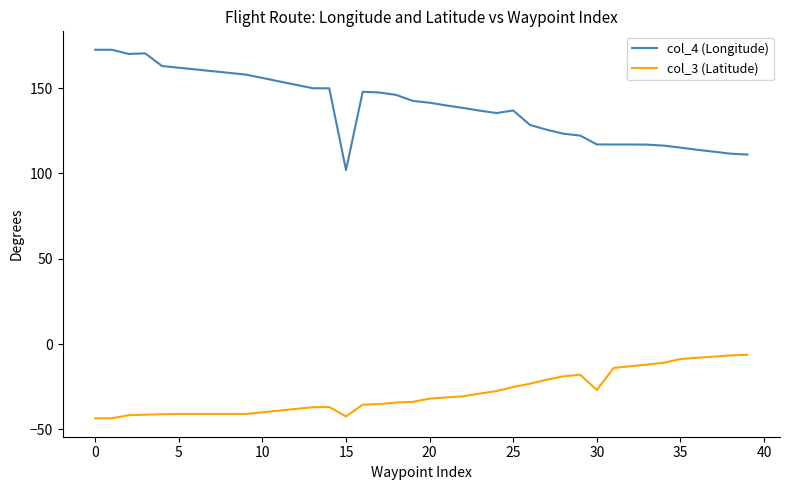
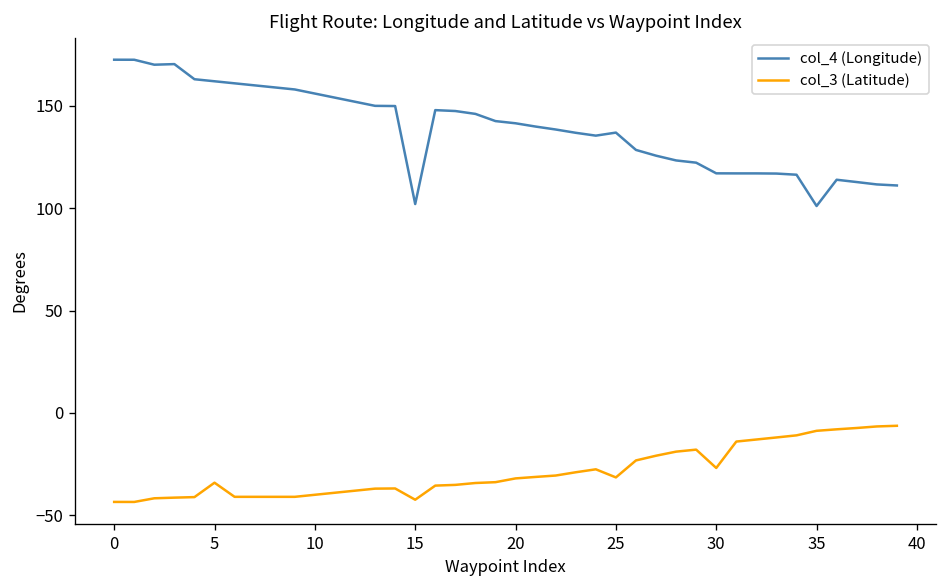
  {
    "col_4 (Longitude)": {
      "0": 173,
      "5": 162,
      "10": 156,
      "15": 102,
      "20": 141,
      "25": 137,
      "30": 117,
-     "35": 115
+     "35": 101
    },
    "col_3 (Latitude)": {
      "0": -43,
-     "5": -41,
+     "5": -34,
      "10": -40,
      "15": -42,
      "20": -32,
-     "25": -25,
+     "25": -32,
      "30": -27,
      "35": -9
    }
  }
